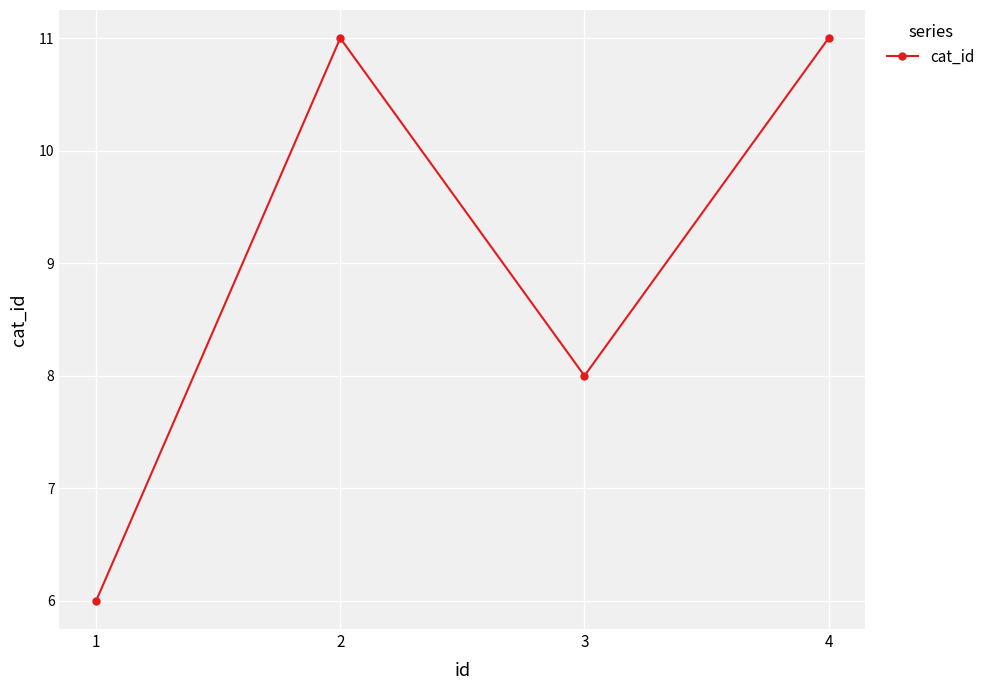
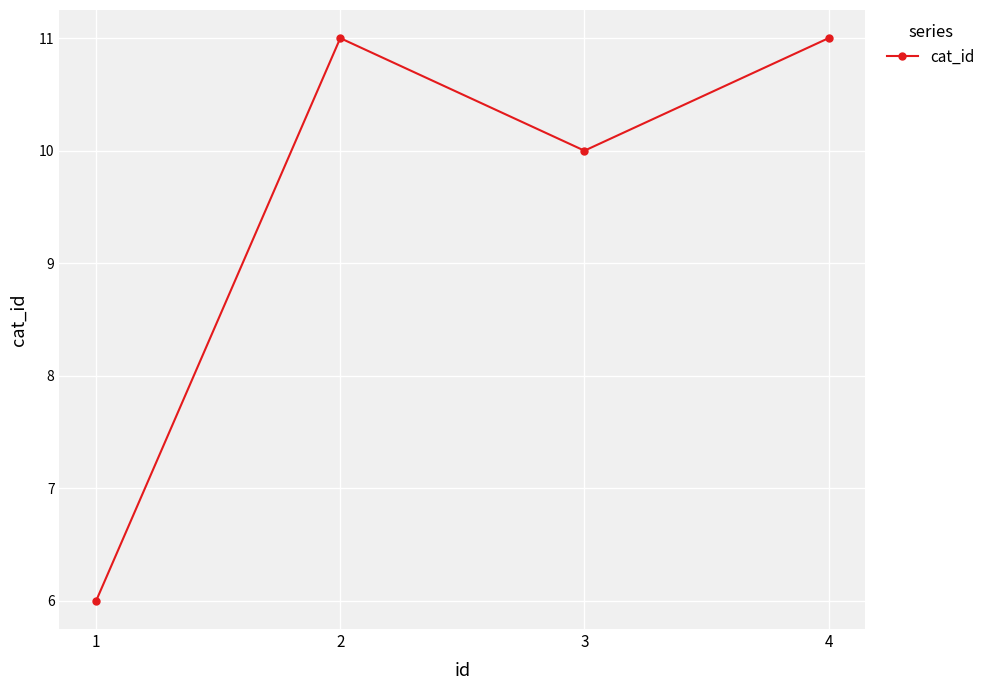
  {
    "1": 6,
    "2": 11,
-   "3": 8,
+   "3": 10,
    "4": 11
  }
